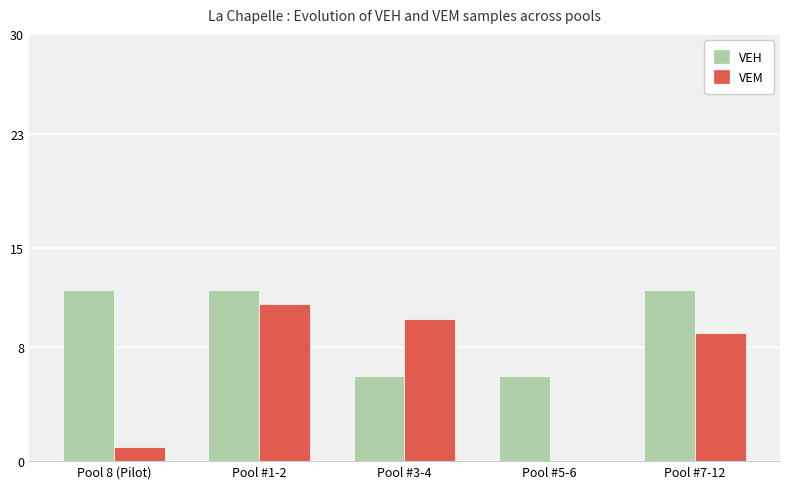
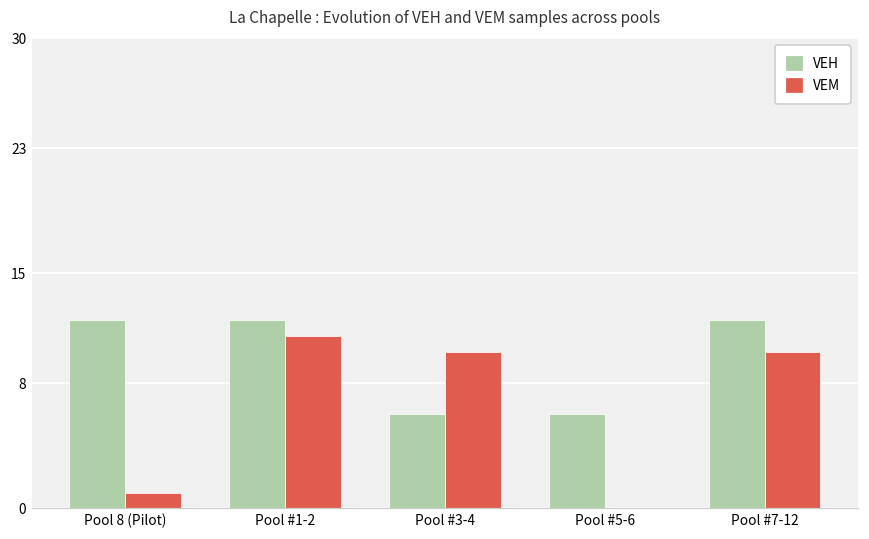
  {
    "VEH": {
      "Pool 8 (Pilot)": 12,
      "Pool #1-2": 12,
      "Pool #3-4": 6,
      "Pool #5-6": 6,
      "Pool #7-12": 12
    },
    "VEM": {
      "Pool 8 (Pilot)": 1,
      "Pool #1-2": 11,
      "Pool #3-4": 10,
      "Pool #5-6": 0,
-     "Pool #7-12": 9
+     "Pool #7-12": 10
    }
  }
